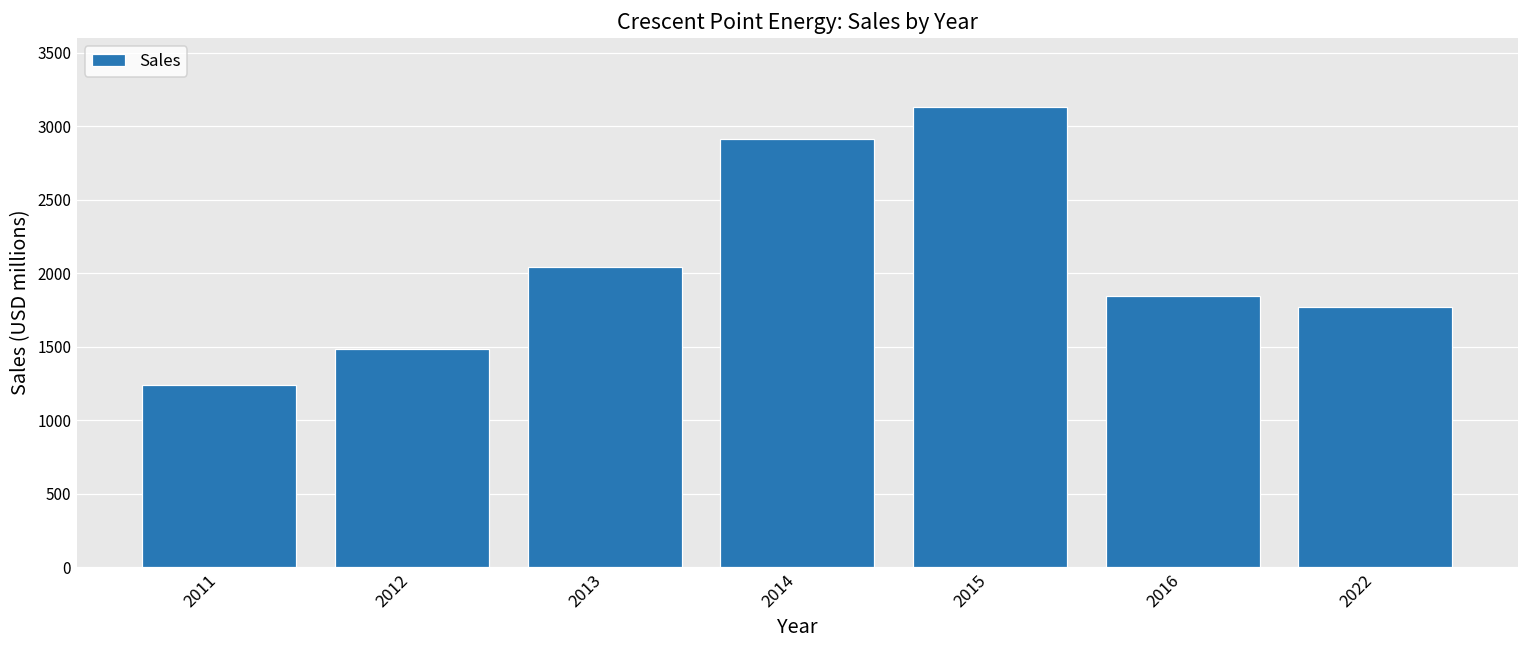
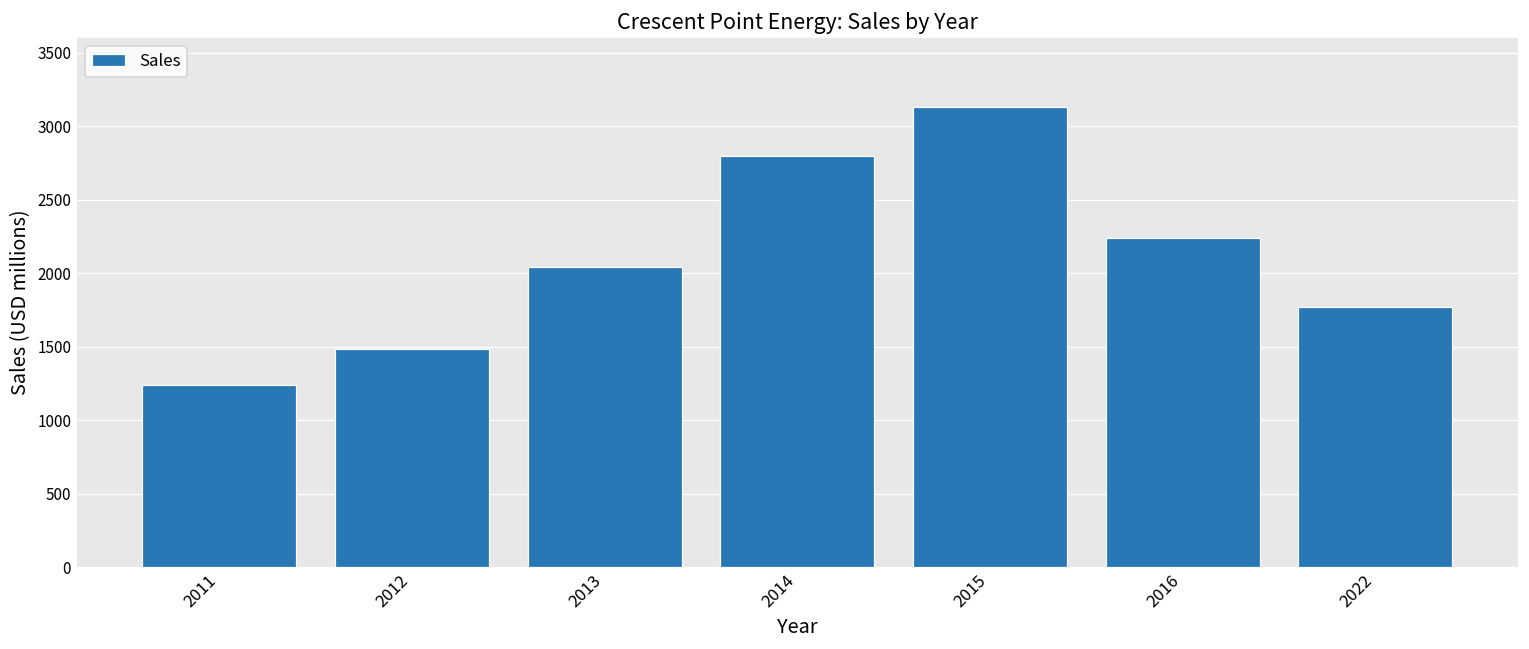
  {
    "2011": 1240,
    "2012": 1490,
    "2013": 2040,
-   "2014": 2920,
+   "2014": 2800,
    "2015": 3130,
-   "2016": 1850,
+   "2016": 2240,
    "2022": 1770
  }
